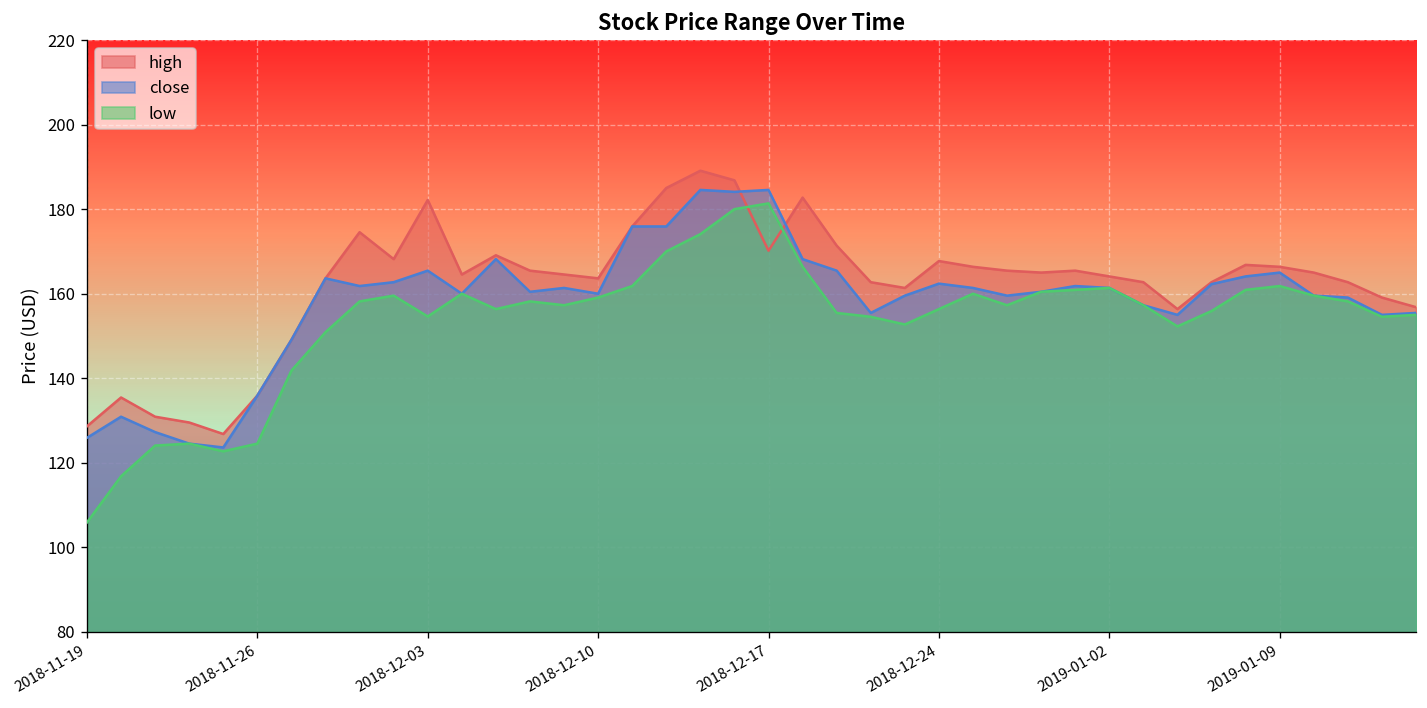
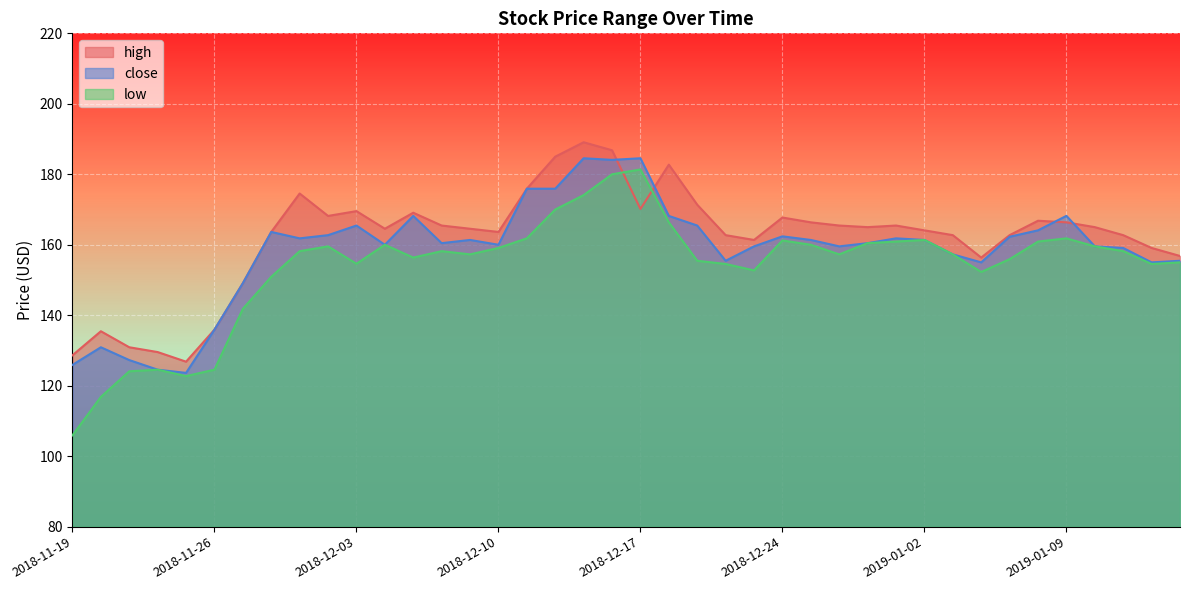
  {
    "high": {
      "2018-11-19": 129,
-     "2018-12-03": 182,
+     "2018-12-03": 170,
      "2018-12-10": 164,
      "2018-12-17": 170,
      "2018-12-24": 168,
      "2019-01-02": 164,
      "2019-01-09": 166
    },
    "close": {
      "2018-11-19": 126,
      "2018-12-03": 165,
      "2018-12-10": 160,
      "2018-12-17": 185,
      "2018-12-24": 162,
-     "2019-01-09": 165
+     "2019-01-09": 168
    },
    "low": {
      "2018-11-19": 106,
      "2018-11-26": 125,
      "2018-12-03": 155,
      "2018-12-10": 159,
      "2018-12-17": 181,
-     "2018-12-24": 156,
+     "2018-12-24": 161,
      "2019-01-09": 162
    }
  }
